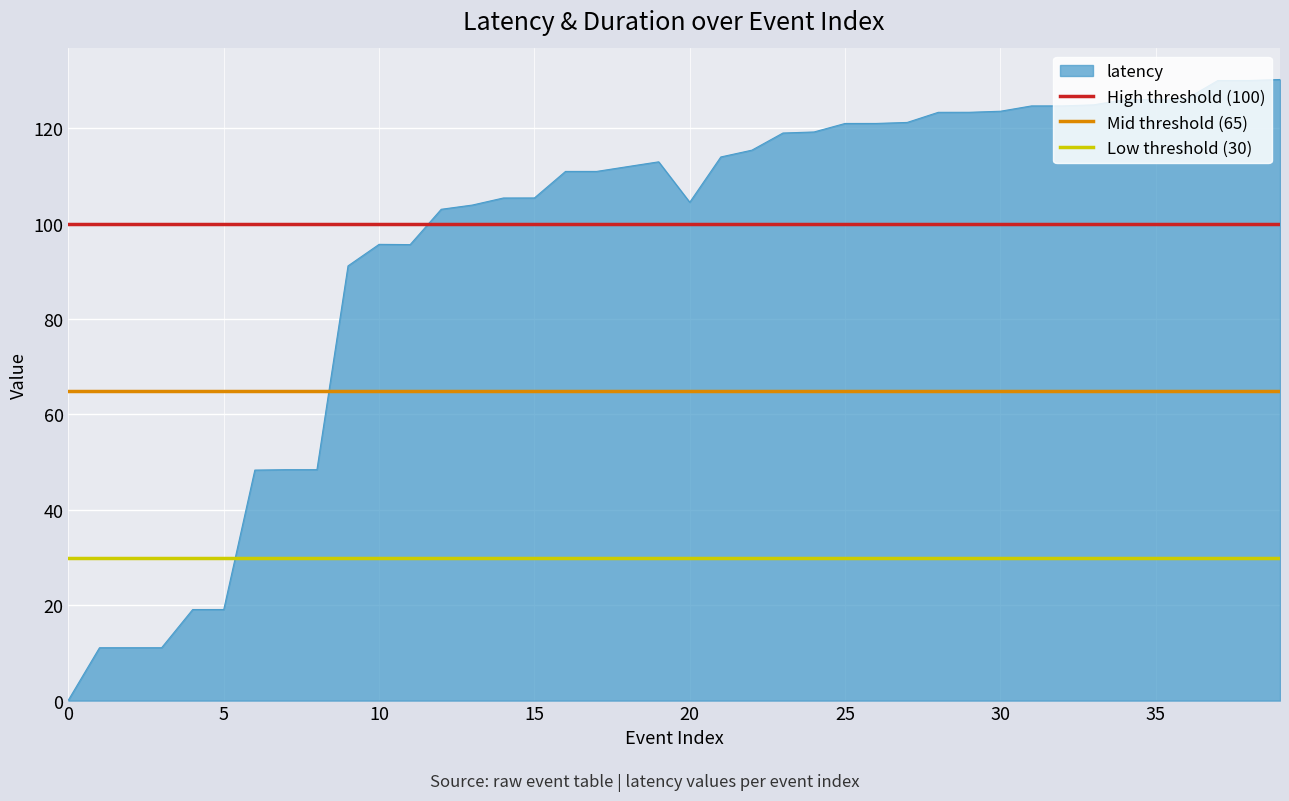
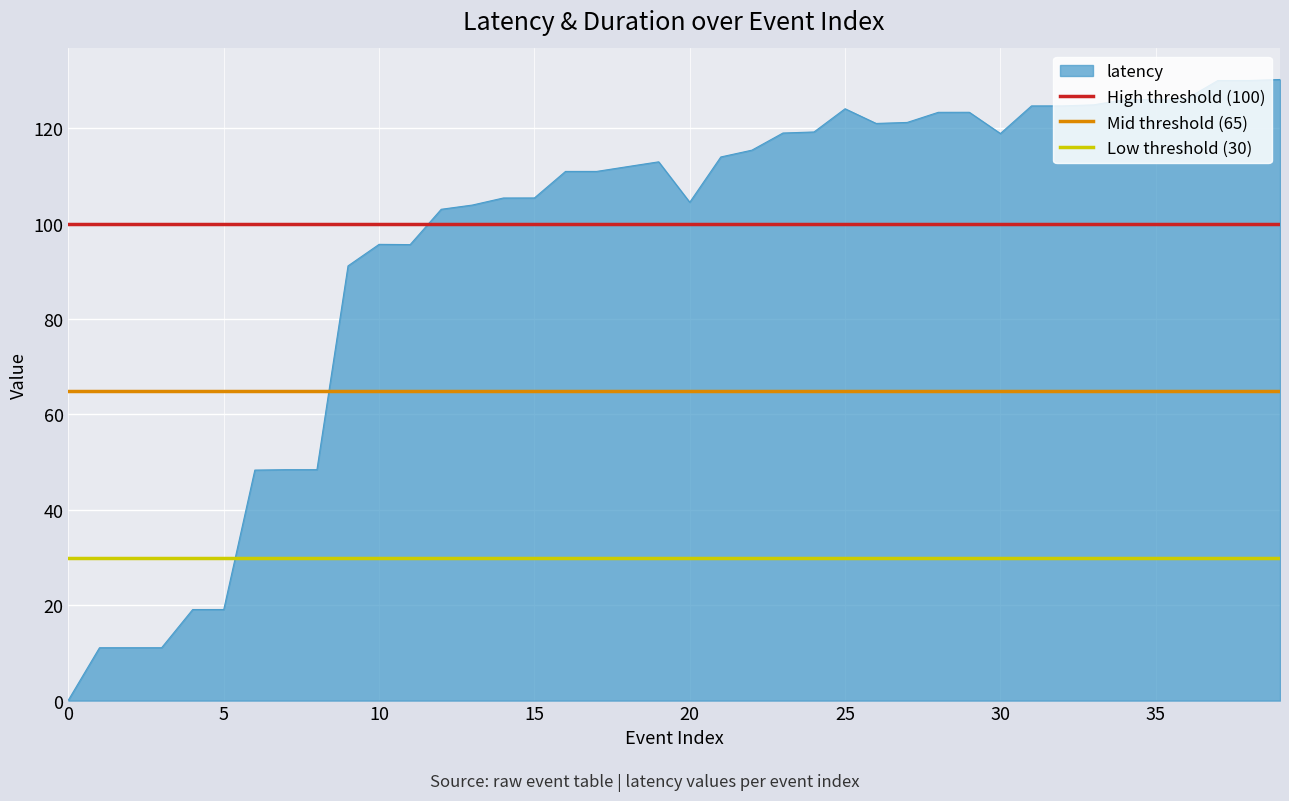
  {
    "0": 0,
    "5": 19,
    "10": 96,
    "15": 105,
    "20": 105,
-   "25": 121,
-   "30": 124
+   "25": 124,
+   "30": 119
  }
